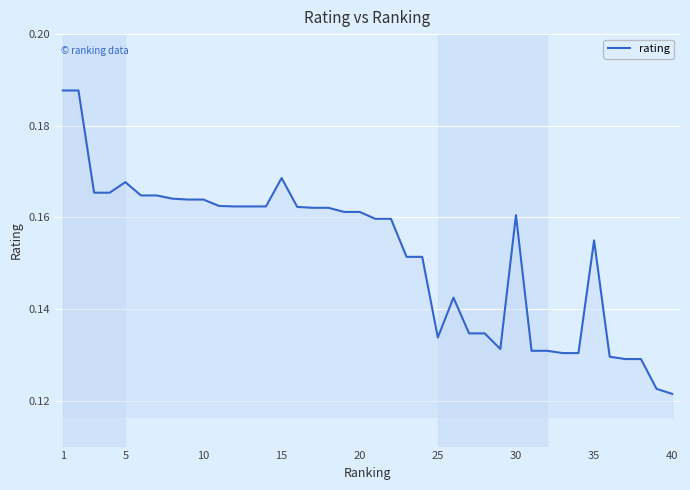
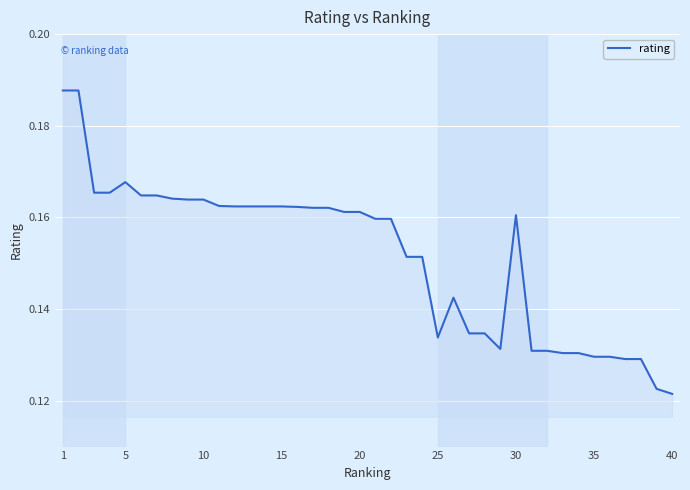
  {
    "1": 0.188,
    "5": 0.168,
    "10": 0.164,
-   "15": 0.169,
+   "15": 0.162,
    "20": 0.161,
    "25": 0.134,
    "30": 0.161,
-   "35": 0.155,
+   "35": 0.130,
    "40": 0.122
  }
